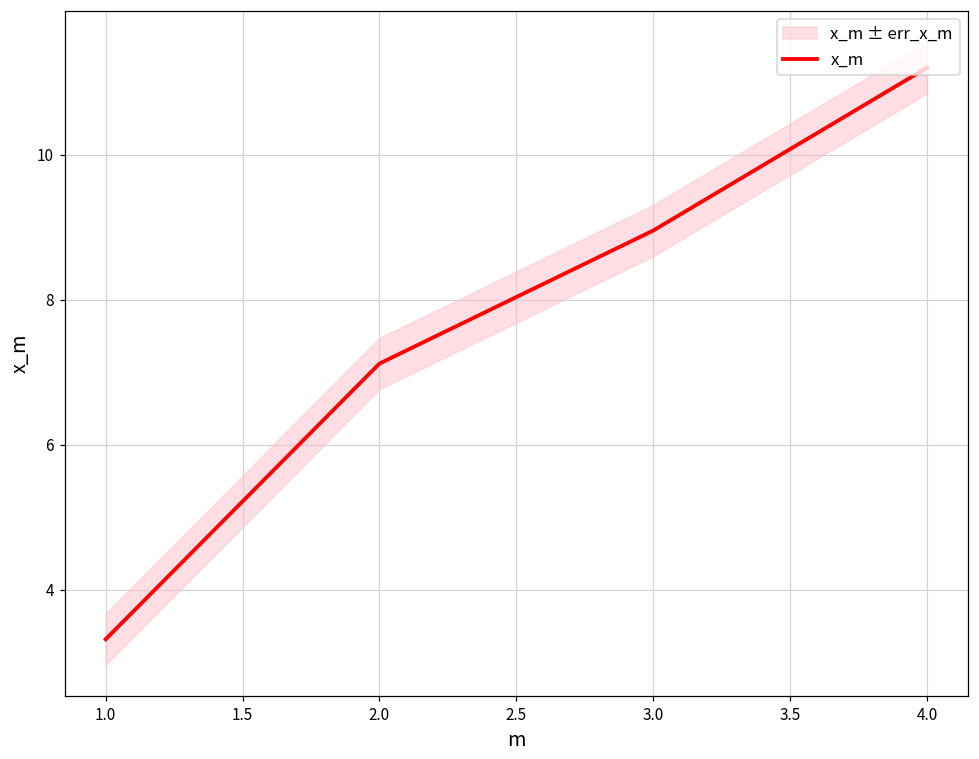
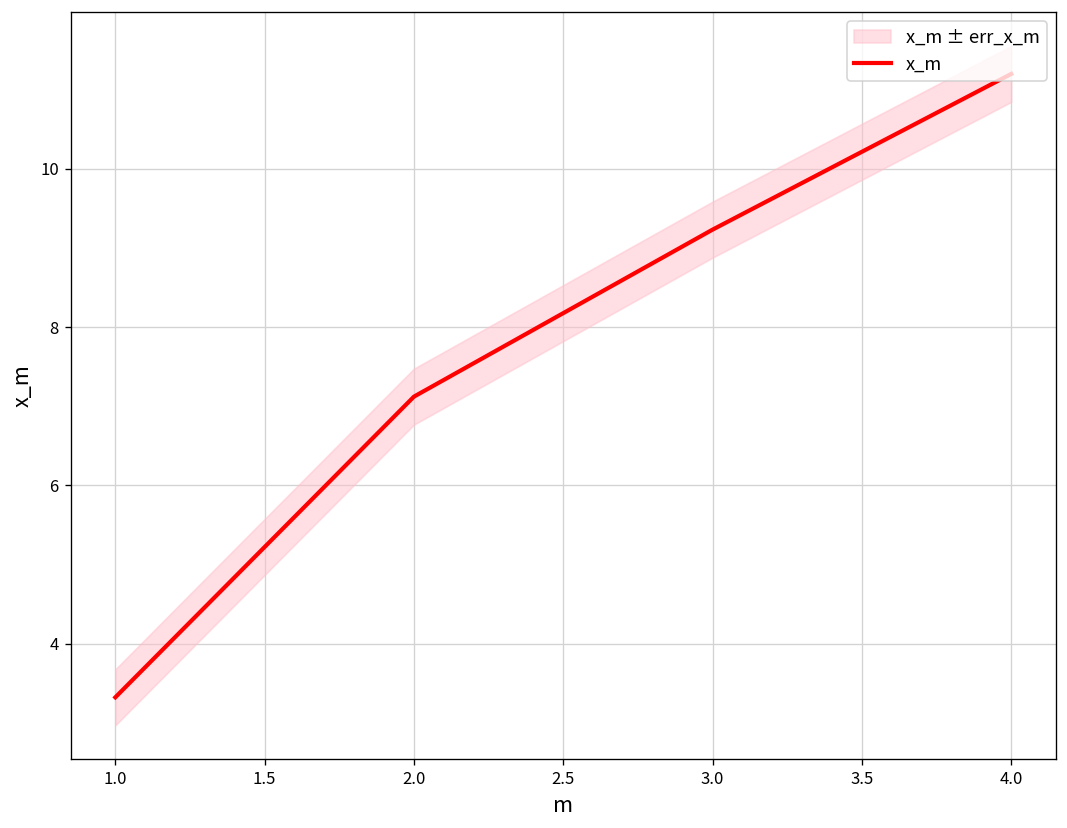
  {
    "x_m": {
      "1.0": 3.3,
      "2.0": 7.1,
-     "3.0": 9.0
+     "3.0": 9.2
    }
  }
